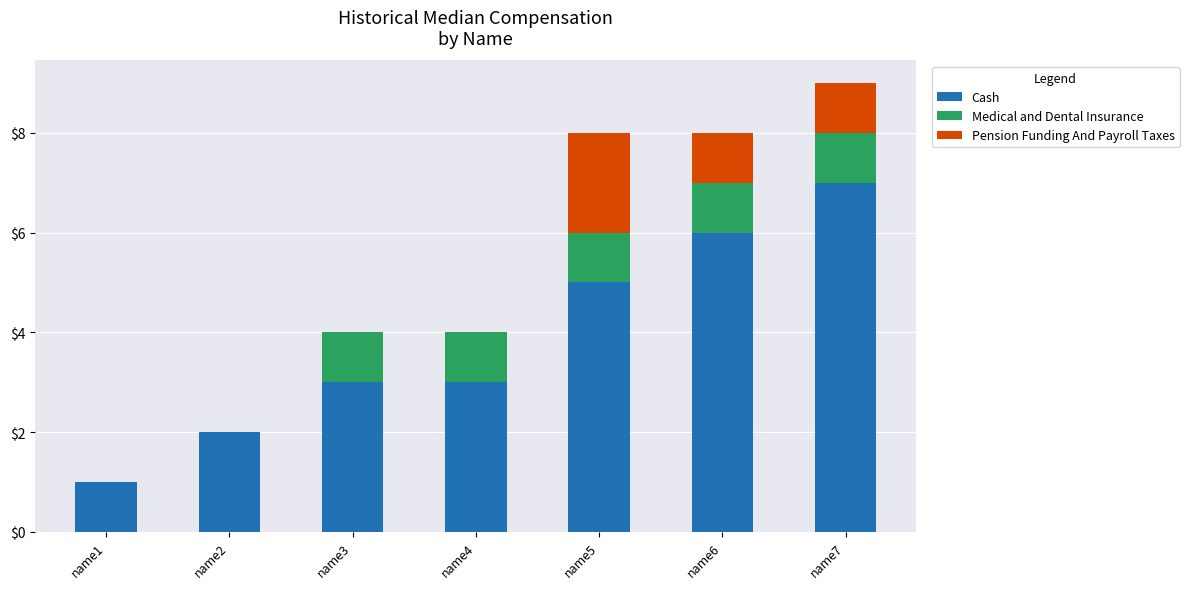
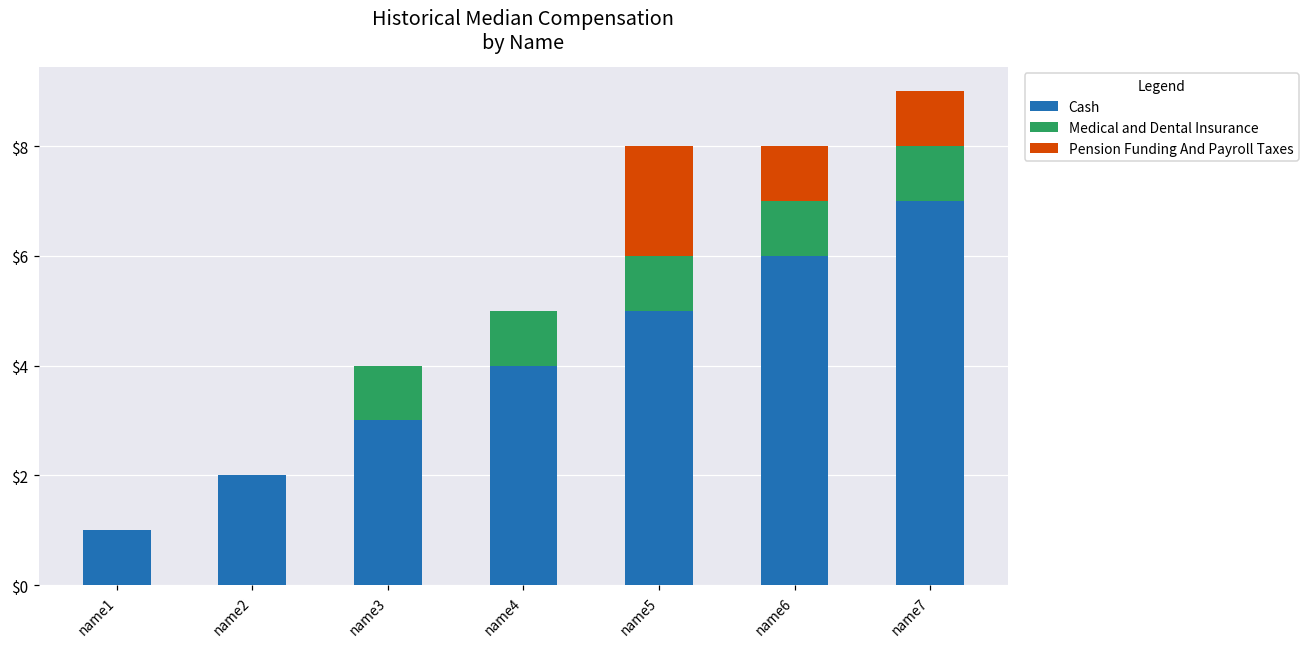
  {
    "Cash": {
      "name1": "$1",
      "name2": "$2",
      "name3": "$3",
-     "name4": "$3",
+     "name4": "$4",
      "name5": "$5",
      "name6": "$6",
      "name7": "$7"
    },
    "Medical and Dental Insurance": {
      "name1": "$0",
      "name2": "$0",
      "name3": "$1",
      "name4": "$1",
      "name5": "$1",
      "name6": "$1",
      "name7": "$1"
    },
    "Pension Funding And Payroll Taxes": {
      "name1": "$0",
      "name2": "$0",
      "name3": "$0",
      "name4": "$0",
      "name5": "$2",
      "name6": "$1",
      "name7": "$1"
    }
  }
